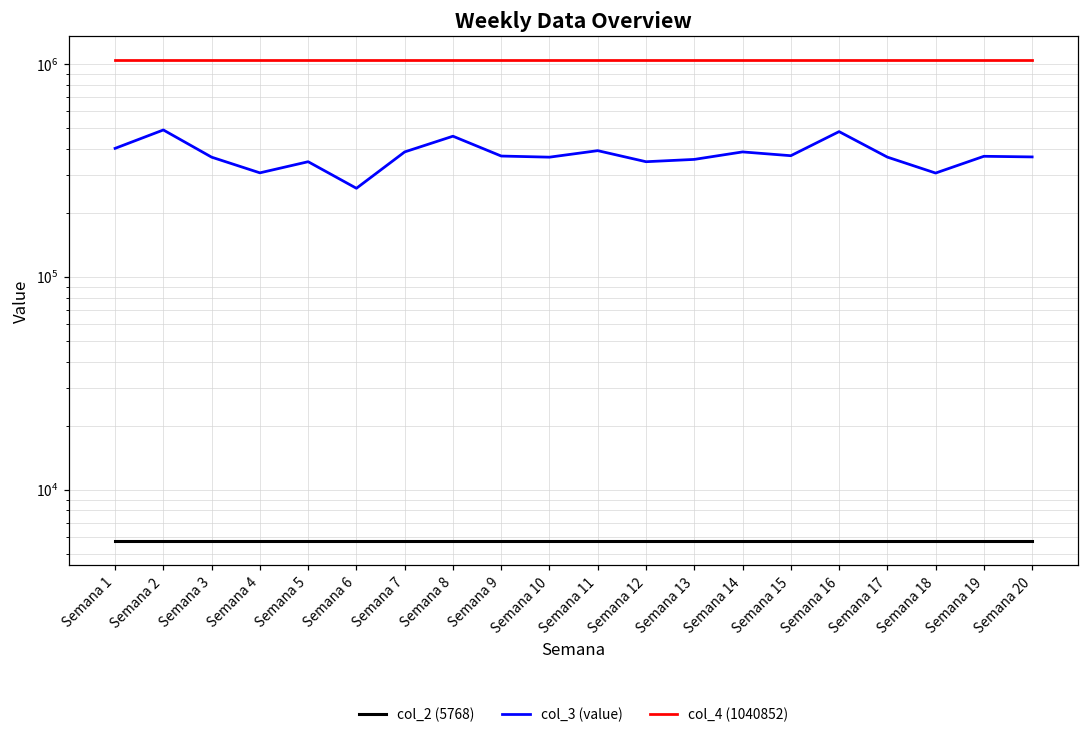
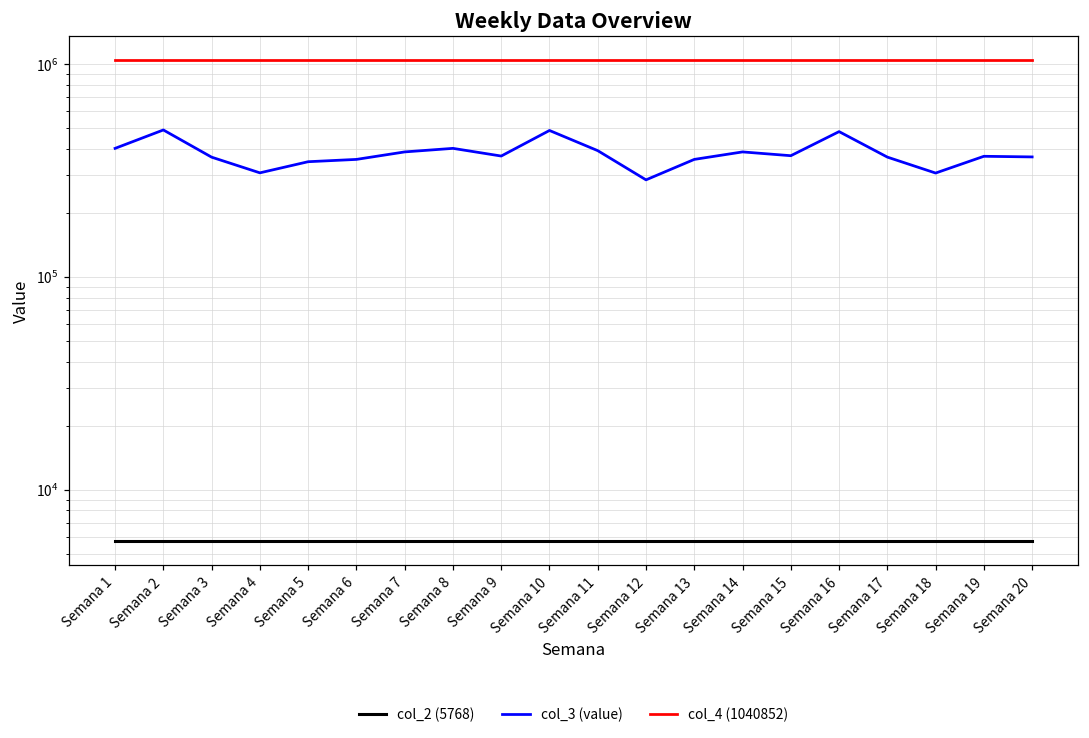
  {
    "col_2 (5768)": {
      "Semana 1": 5800,
      "Semana 2": 5800,
      "Semana 3": 5800,
      "Semana 4": 5800,
      "Semana 5": 5800,
      "Semana 6": 5800,
      "Semana 7": 5800,
      "Semana 8": 5800,
      "Semana 9": 5800,
      "Semana 10": 5800,
      "Semana 11": 5800,
      "Semana 12": 5800,
      "Semana 13": 5800,
      "Semana 14": 5800,
      "Semana 15": 5800,
      "Semana 16": 5800,
      "Semana 17": 5800,
      "Semana 18": 5800,
      "Semana 19": 5800,
      "Semana 20": 5800
    },
    "col_3 (value)": {
      "Semana 1": 400000,
      "Semana 2": 490000,
      "Semana 3": 370000,
      "Semana 4": 310000,
      "Semana 5": 350000,
-     "Semana 6": 260000,
+     "Semana 6": 360000,
      "Semana 7": 390000,
-     "Semana 8": 460000,
+     "Semana 8": 400000,
      "Semana 9": 370000,
-     "Semana 10": 370000,
+     "Semana 10": 490000,
      "Semana 11": 390000,
-     "Semana 12": 350000,
+     "Semana 12": 290000,
      "Semana 13": 360000,
      "Semana 14": 390000,
      "Semana 15": 370000,
      "Semana 16": 480000,
      "Semana 17": 370000,
      "Semana 18": 310000,
      "Semana 19": 370000,
      "Semana 20": 370000
    },
    "col_4 (1040852)": {
      "Semana 1": 1000000,
      "Semana 2": 1000000,
      "Semana 3": 1000000,
      "Semana 4": 1000000,
      "Semana 5": 1000000,
      "Semana 6": 1000000,
      "Semana 7": 1000000,
      "Semana 8": 1000000,
      "Semana 9": 1000000,
      "Semana 10": 1000000,
      "Semana 11": 1000000,
      "Semana 12": 1000000,
      "Semana 13": 1000000,
      "Semana 14": 1000000,
      "Semana 15": 1000000,
      "Semana 16": 1000000,
      "Semana 17": 1000000,
      "Semana 18": 1000000,
      "Semana 19": 1000000,
      "Semana 20": 1000000
    }
  }
